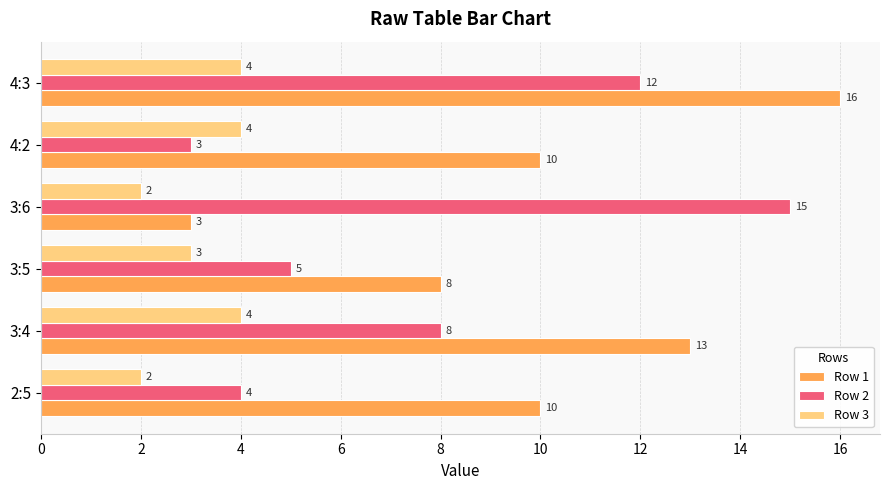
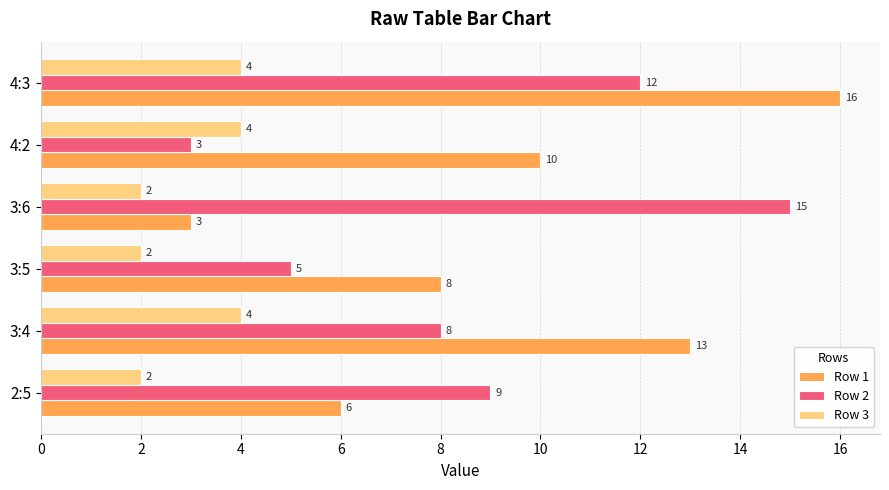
  {
    "Row 1": {
      "4:3": 16,
      "4:2": 10,
      "3:6": 3,
      "3:5": 8,
      "3:4": 13,
-     "2:5": 10
+     "2:5": 6
    },
    "Row 2": {
      "4:3": 12,
      "4:2": 3,
      "3:6": 15,
      "3:5": 5,
      "3:4": 8,
-     "2:5": 4
+     "2:5": 9
    },
    "Row 3": {
      "4:3": 4,
      "4:2": 4,
      "3:6": 2,
-     "3:5": 3,
+     "3:5": 2,
      "3:4": 4,
      "2:5": 2
    }
  }
